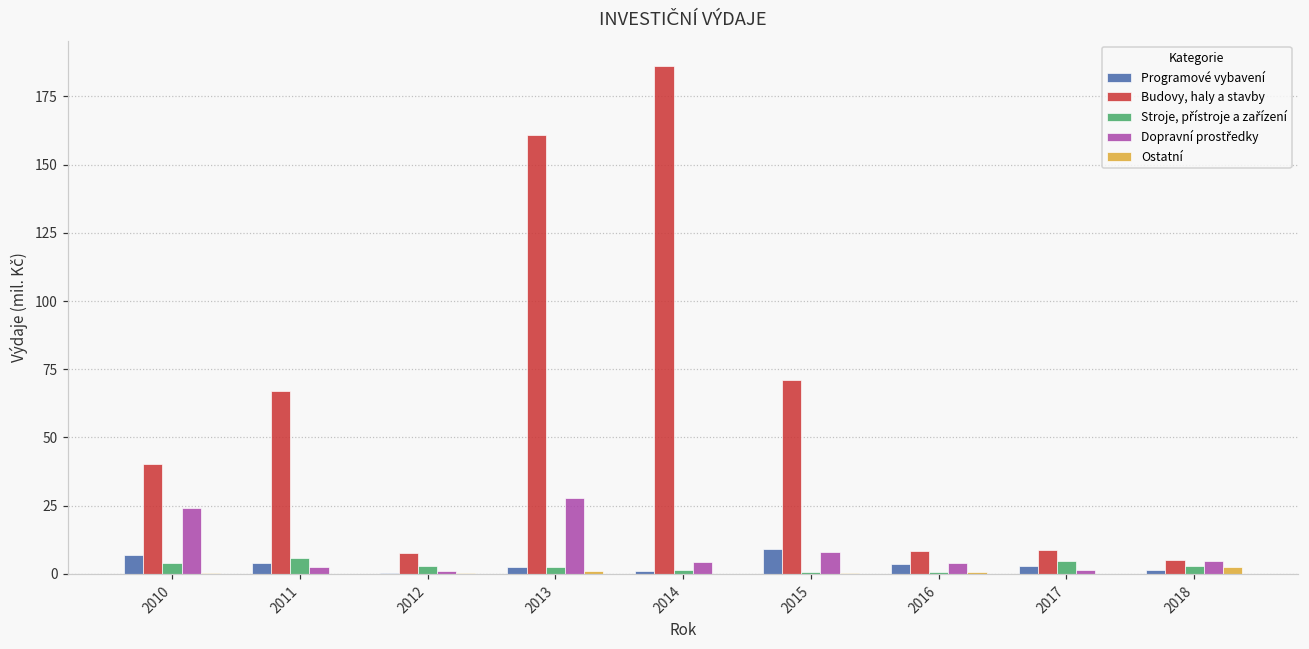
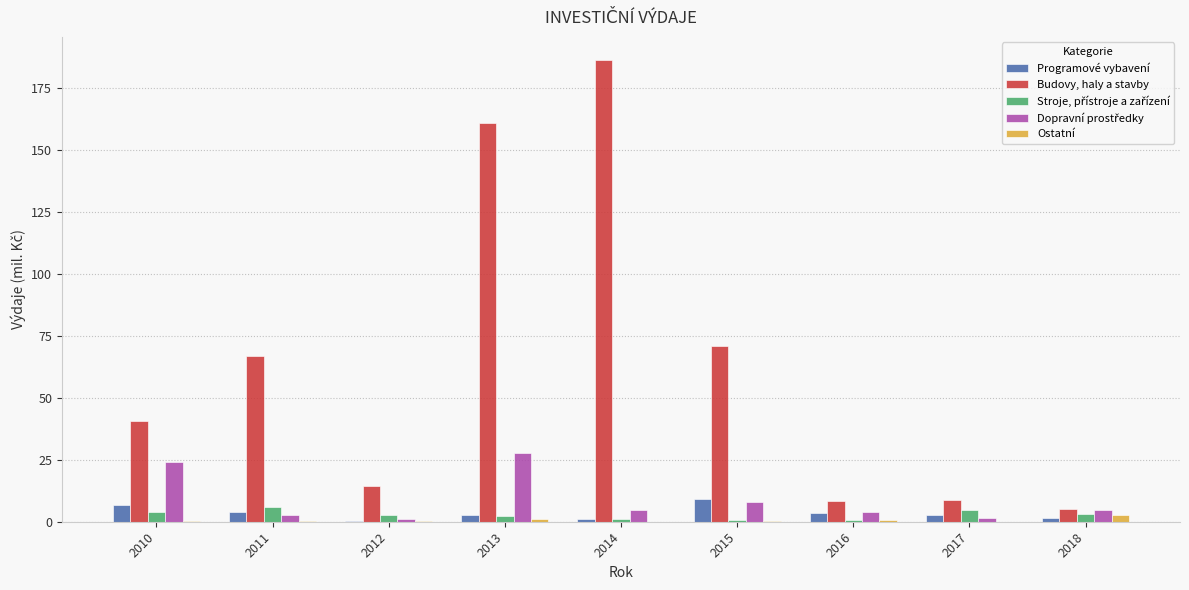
  {
    "Programové vybavení": {
      "2010": 7,
      "2011": 4,
      "2013": 3,
      "2014": 1,
      "2015": 9,
      "2016": 3,
      "2017": 3,
      "2018": 2
    },
    "Budovy, haly a stavby": {
      "2010": 40,
      "2011": 67,
-     "2012": 8,
+     "2012": 14,
      "2013": 161,
      "2014": 186,
      "2015": 71,
      "2016": 9,
      "2017": 9,
      "2018": 5
    },
    "Stroje, přístroje a zařízení": {
      "2010": 4,
      "2011": 6,
      "2012": 3,
      "2013": 2,
      "2014": 1,
      "2017": 5,
      "2018": 3
    },
    "Dopravní prostředky": {
      "2010": 24,
      "2011": 3,
      "2012": 1,
      "2013": 28,
      "2014": 5,
      "2015": 8,
      "2016": 4,
      "2017": 1,
      "2018": 5
    },
    "Ostatní": {
      "2013": 1,
      "2018": 3
    }
  }
